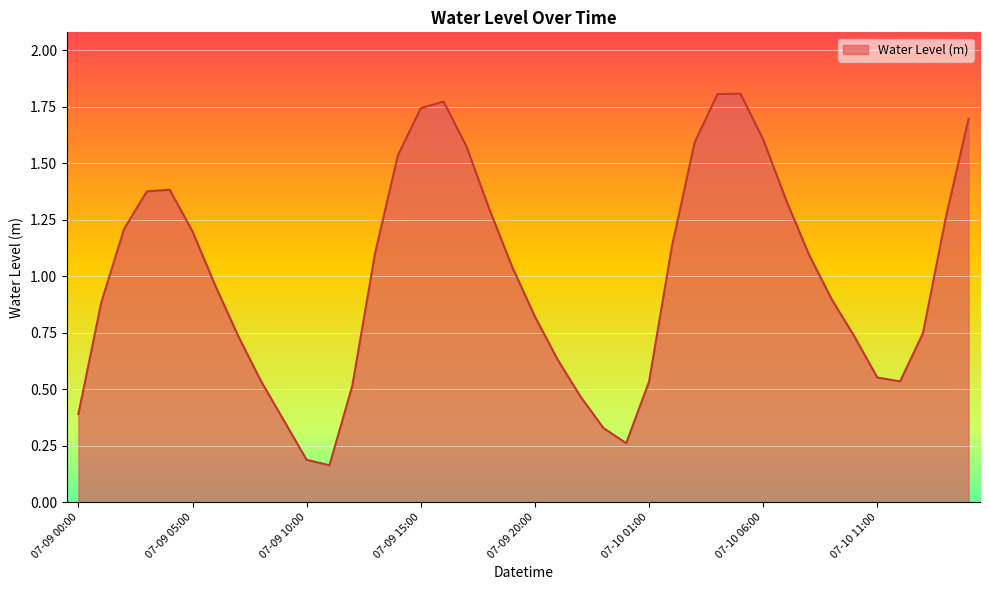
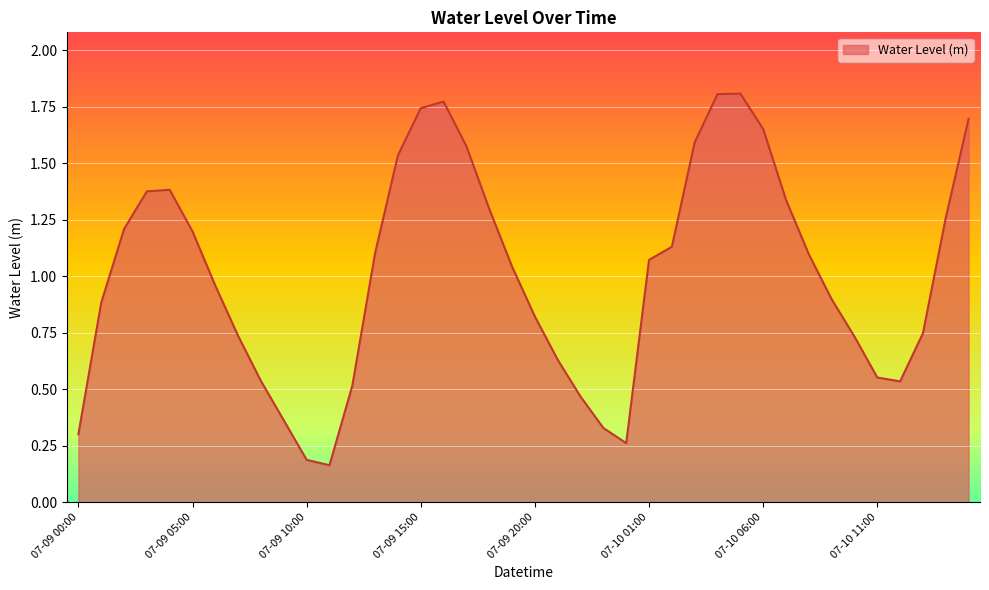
  {
-   "07-09 00:00": 0.39,
+   "07-09 00:00": 0.30,
    "07-09 05:00": 1.20,
    "07-09 10:00": 0.19,
    "07-09 15:00": 1.74,
    "07-09 20:00": 0.82,
-   "07-10 01:00": 0.53,
-   "07-10 06:00": 1.61,
+   "07-10 01:00": 1.07,
+   "07-10 06:00": 1.65,
    "07-10 11:00": 0.55
  }
